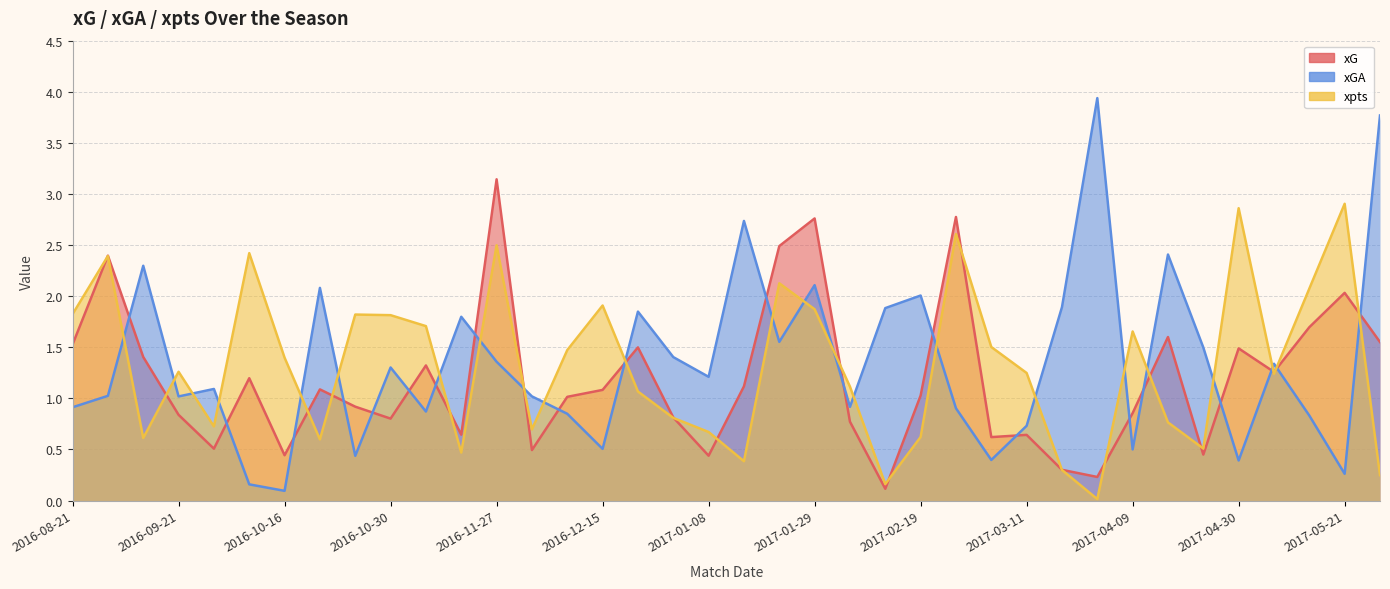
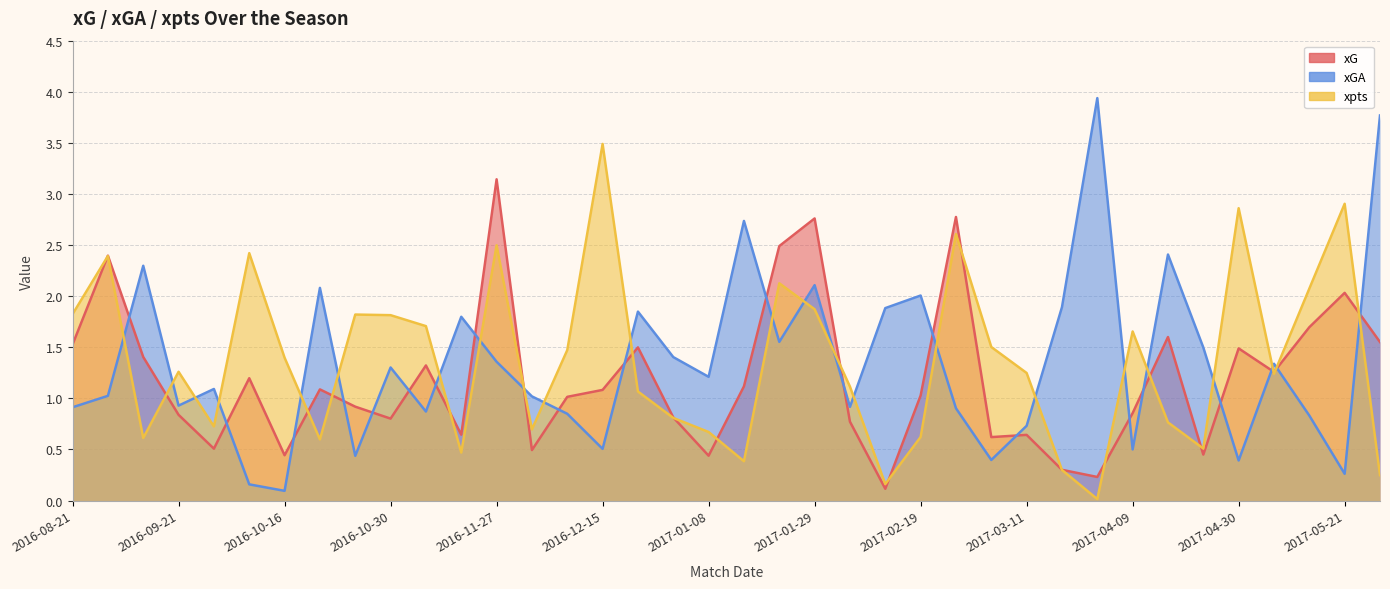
  {
    "xG": {
      "2016-08-21": 1.53,
      "2016-09-21": 0.84,
      "2016-10-16": 0.44,
      "2016-10-30": 0.80,
      "2016-11-27": 3.14,
      "2016-12-15": 1.08,
      "2017-01-08": 0.44,
      "2017-01-29": 2.76,
      "2017-02-19": 1.03,
      "2017-03-11": 0.64,
      "2017-04-09": 0.86,
      "2017-04-30": 1.49,
      "2017-05-21": 2.03
    },
    "xGA": {
      "2016-08-21": 0.91,
-     "2016-09-21": 1.02,
+     "2016-09-21": 0.93,
      "2016-10-16": 0.09,
      "2016-10-30": 1.30,
      "2016-11-27": 1.36,
      "2016-12-15": 0.51,
      "2017-01-08": 1.21,
      "2017-01-29": 2.11,
      "2017-02-19": 2.01,
      "2017-03-11": 0.73,
      "2017-04-09": 0.50,
      "2017-04-30": 0.39,
      "2017-05-21": 0.26
    },
    "xpts": {
      "2016-08-21": 1.82,
      "2016-09-21": 1.26,
      "2016-10-16": 1.40,
      "2016-10-30": 1.81,
      "2016-11-27": 2.50,
-     "2016-12-15": 1.91,
+     "2016-12-15": 3.49,
      "2017-01-08": 0.67,
      "2017-01-29": 1.87,
      "2017-02-19": 0.62,
      "2017-03-11": 1.25,
      "2017-04-09": 1.65,
      "2017-04-30": 2.86,
      "2017-05-21": 2.90
    }
  }
